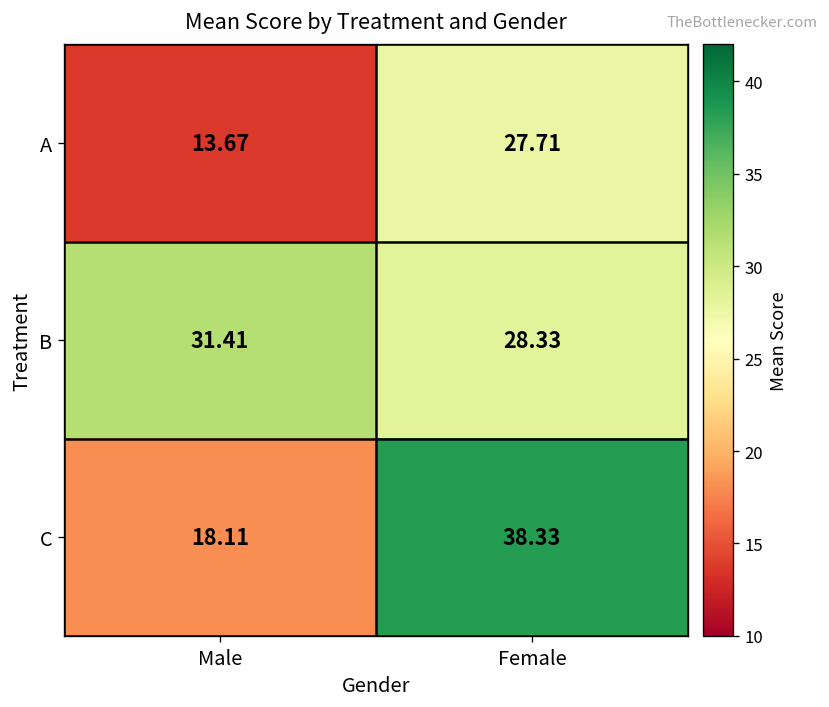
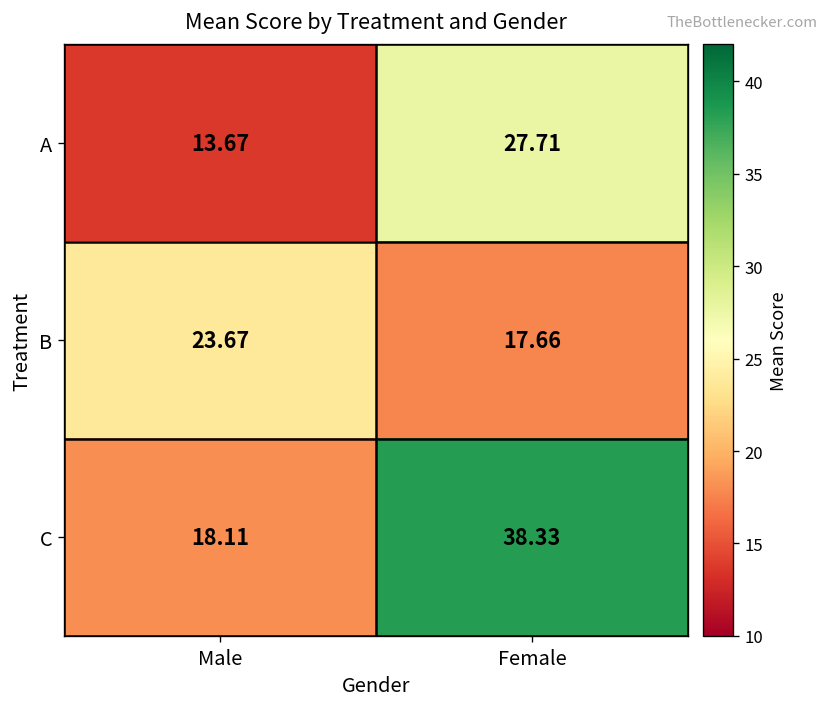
  {
    "A": {
      "Male": 13.67,
      "Female": 27.71
    },
    "B": {
-     "Male": 31.41,
-     "Female": 28.33
+     "Male": 23.67,
+     "Female": 17.66
    },
    "C": {
      "Male": 18.11,
      "Female": 38.33
    }
  }
